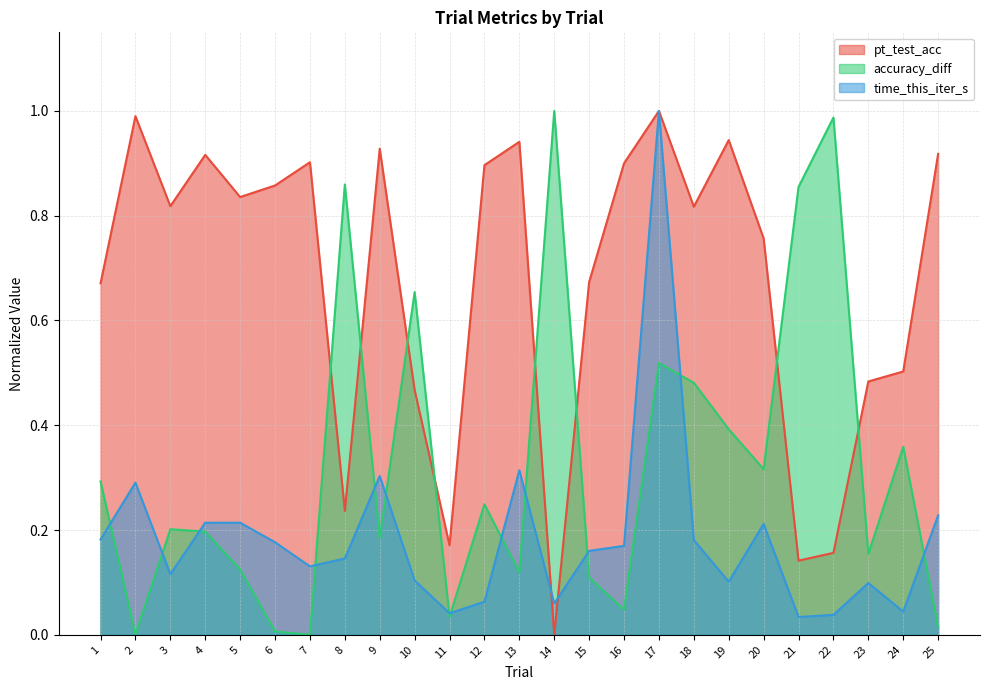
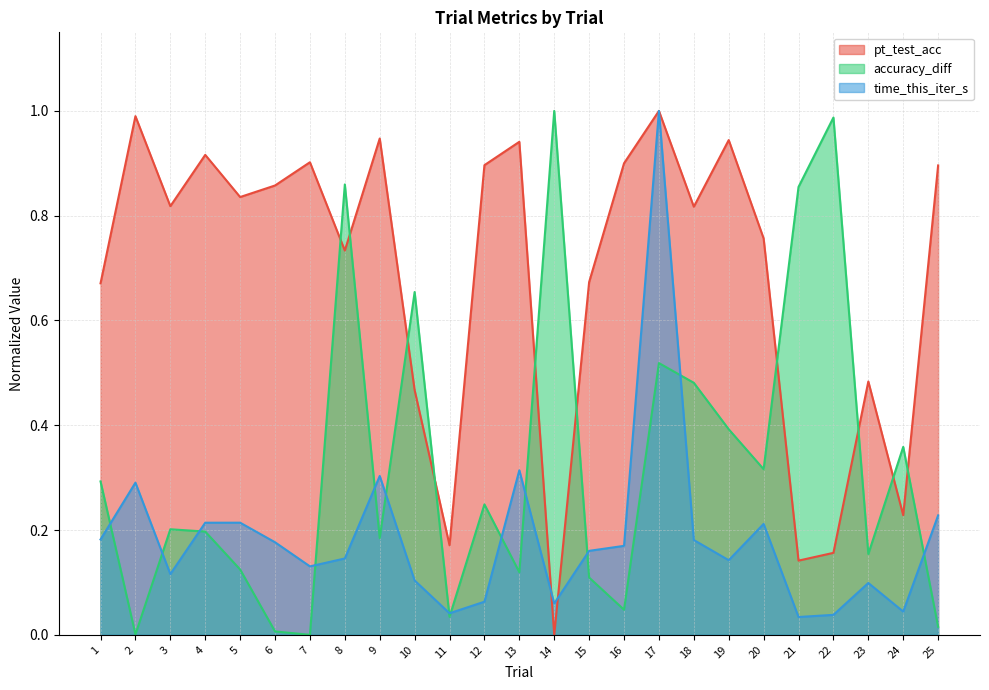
  {
    "pt_test_acc": {
      "1": 0.67,
      "2": 0.99,
      "3": 0.82,
      "4": 0.92,
      "5": 0.84,
      "6": 0.86,
      "7": 0.90,
-     "8": 0.24,
-     "9": 0.93,
+     "8": 0.73,
+     "9": 0.95,
      "10": 0.47,
      "11": 0.17,
      "12": 0.90,
      "13": 0.94,
      "14": 0.00,
      "15": 0.67,
      "16": 0.90,
      "18": 0.82,
      "19": 0.94,
      "20": 0.76,
      "21": 0.14,
      "22": 0.16,
      "23": 0.48,
-     "24": 0.50,
-     "25": 0.92
+     "24": 0.23,
+     "25": 0.90
    },
    "accuracy_diff": {
      "1": 0.29,
      "2": 0.00,
      "3": 0.20,
      "4": 0.20,
      "5": 0.12,
      "6": 0.01,
      "7": 0.00,
      "8": 0.86,
      "9": 0.18,
      "10": 0.65,
      "11": 0.03,
      "12": 0.25,
      "13": 0.12,
      "14": 1.00,
      "15": 0.11,
      "16": 0.05,
      "17": 0.52,
      "18": 0.48,
      "19": 0.39,
      "20": 0.32,
      "21": 0.85,
      "22": 0.99,
      "23": 0.15,
      "24": 0.36,
      "25": 0.02
    },
    "time_this_iter_s": {
      "1": 0.18,
      "2": 0.29,
      "3": 0.12,
      "4": 0.21,
      "5": 0.21,
      "6": 0.18,
      "7": 0.13,
      "8": 0.15,
      "9": 0.30,
      "10": 0.10,
      "11": 0.04,
      "12": 0.06,
      "13": 0.31,
      "14": 0.06,
      "15": 0.16,
      "16": 0.17,
      "18": 0.18,
-     "19": 0.10,
+     "19": 0.14,
      "20": 0.21,
      "21": 0.03,
      "22": 0.04,
      "23": 0.10,
      "24": 0.04,
      "25": 0.23
    }
  }
